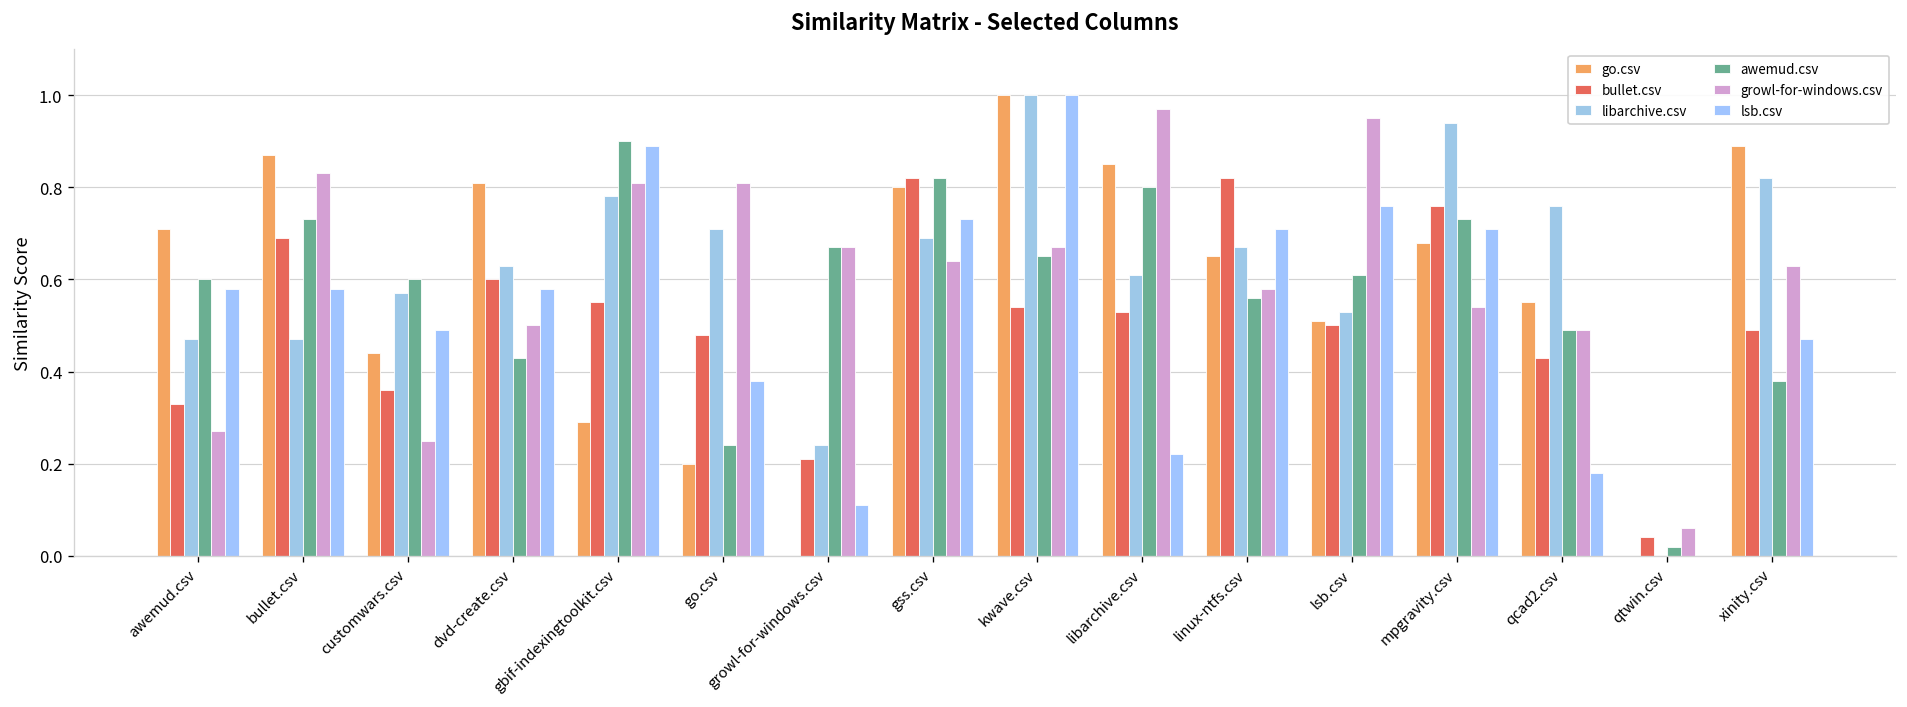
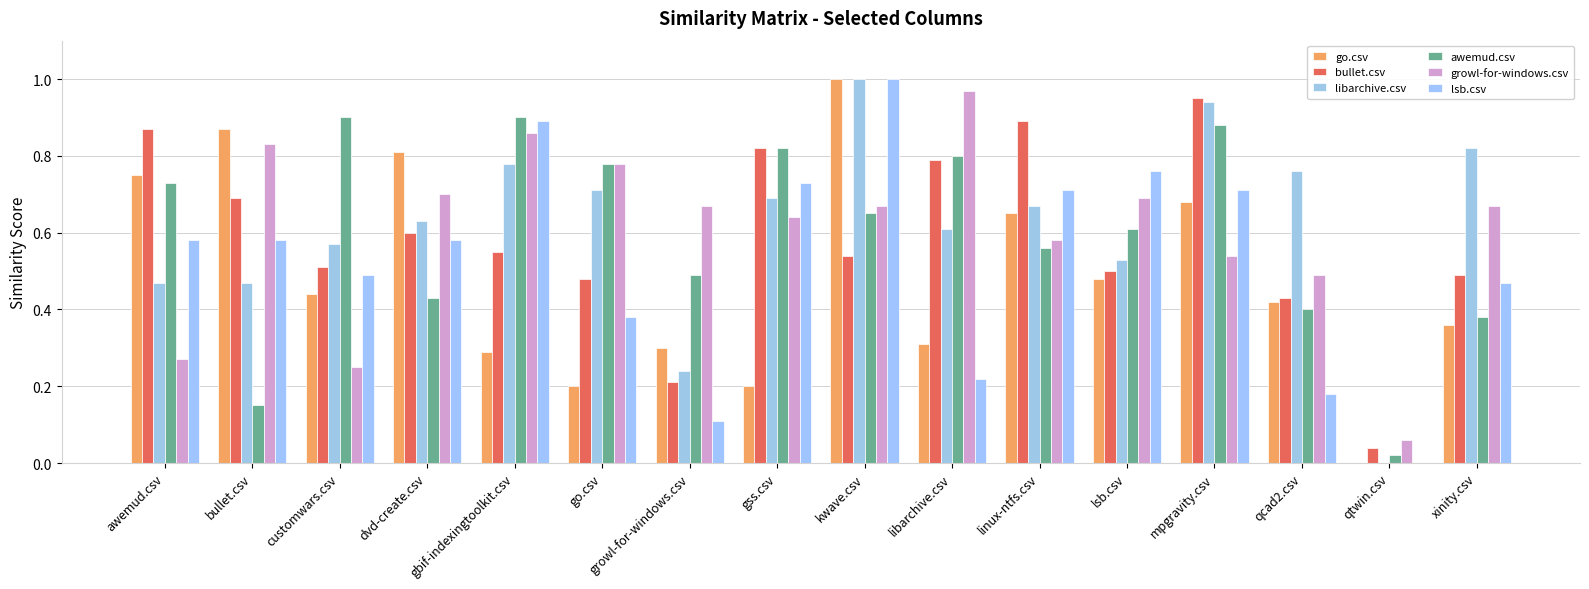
  {
    "go.csv": {
-     "awemud.csv": 0.71,
+     "awemud.csv": 0.75,
      "bullet.csv": 0.87,
      "customwars.csv": 0.44,
      "dvd-create.csv": 0.81,
      "gbif-indexingtoolkit.csv": 0.29,
      "go.csv": 0.20,
-     "growl-for-windows.csv": 0.0,
-     "gss.csv": 0.8,
+     "growl-for-windows.csv": 0.3,
+     "gss.csv": 0.2,
      "kwave.csv": 1.00,
-     "libarchive.csv": 0.85,
+     "libarchive.csv": 0.31,
      "linux-ntfs.csv": 0.65,
-     "lsb.csv": 0.51,
+     "lsb.csv": 0.48,
      "mpgravity.csv": 0.68,
-     "qcad2.csv": 0.55,
+     "qcad2.csv": 0.42,
      "qtwin.csv": 0.00,
-     "xinity.csv": 0.89
+     "xinity.csv": 0.36
    },
    "bullet.csv": {
-     "awemud.csv": 0.33,
+     "awemud.csv": 0.87,
      "bullet.csv": 0.69,
-     "customwars.csv": 0.36,
+     "customwars.csv": 0.51,
      "dvd-create.csv": 0.60,
      "gbif-indexingtoolkit.csv": 0.55,
      "go.csv": 0.48,
      "growl-for-windows.csv": 0.21,
      "gss.csv": 0.82,
      "kwave.csv": 0.54,
-     "libarchive.csv": 0.53,
-     "linux-ntfs.csv": 0.82,
+     "libarchive.csv": 0.79,
+     "linux-ntfs.csv": 0.89,
      "lsb.csv": 0.50,
-     "mpgravity.csv": 0.76,
+     "mpgravity.csv": 0.95,
      "qcad2.csv": 0.43,
      "qtwin.csv": 0.04,
      "xinity.csv": 0.49
    },
    "awemud.csv": {
-     "awemud.csv": 0.60,
-     "bullet.csv": 0.73,
-     "customwars.csv": 0.6,
+     "awemud.csv": 0.73,
+     "bullet.csv": 0.15,
+     "customwars.csv": 0.9,
      "dvd-create.csv": 0.43,
      "gbif-indexingtoolkit.csv": 0.90,
-     "go.csv": 0.24,
-     "growl-for-windows.csv": 0.67,
+     "go.csv": 0.78,
+     "growl-for-windows.csv": 0.49,
      "gss.csv": 0.82,
      "kwave.csv": 0.65,
      "libarchive.csv": 0.80,
      "linux-ntfs.csv": 0.56,
      "lsb.csv": 0.61,
-     "mpgravity.csv": 0.73,
-     "qcad2.csv": 0.49,
+     "mpgravity.csv": 0.88,
+     "qcad2.csv": 0.40,
      "qtwin.csv": 0.02,
      "xinity.csv": 0.38
    },
    "growl-for-windows.csv": {
      "awemud.csv": 0.27,
      "bullet.csv": 0.83,
      "customwars.csv": 0.25,
-     "dvd-create.csv": 0.5,
-     "gbif-indexingtoolkit.csv": 0.81,
-     "go.csv": 0.81,
+     "dvd-create.csv": 0.7,
+     "gbif-indexingtoolkit.csv": 0.86,
+     "go.csv": 0.78,
      "growl-for-windows.csv": 0.67,
      "gss.csv": 0.64,
      "kwave.csv": 0.67,
      "libarchive.csv": 0.97,
      "linux-ntfs.csv": 0.58,
-     "lsb.csv": 0.95,
+     "lsb.csv": 0.69,
      "mpgravity.csv": 0.54,
      "qcad2.csv": 0.49,
      "qtwin.csv": 0.06,
-     "xinity.csv": 0.63
+     "xinity.csv": 0.67
    }
  }
